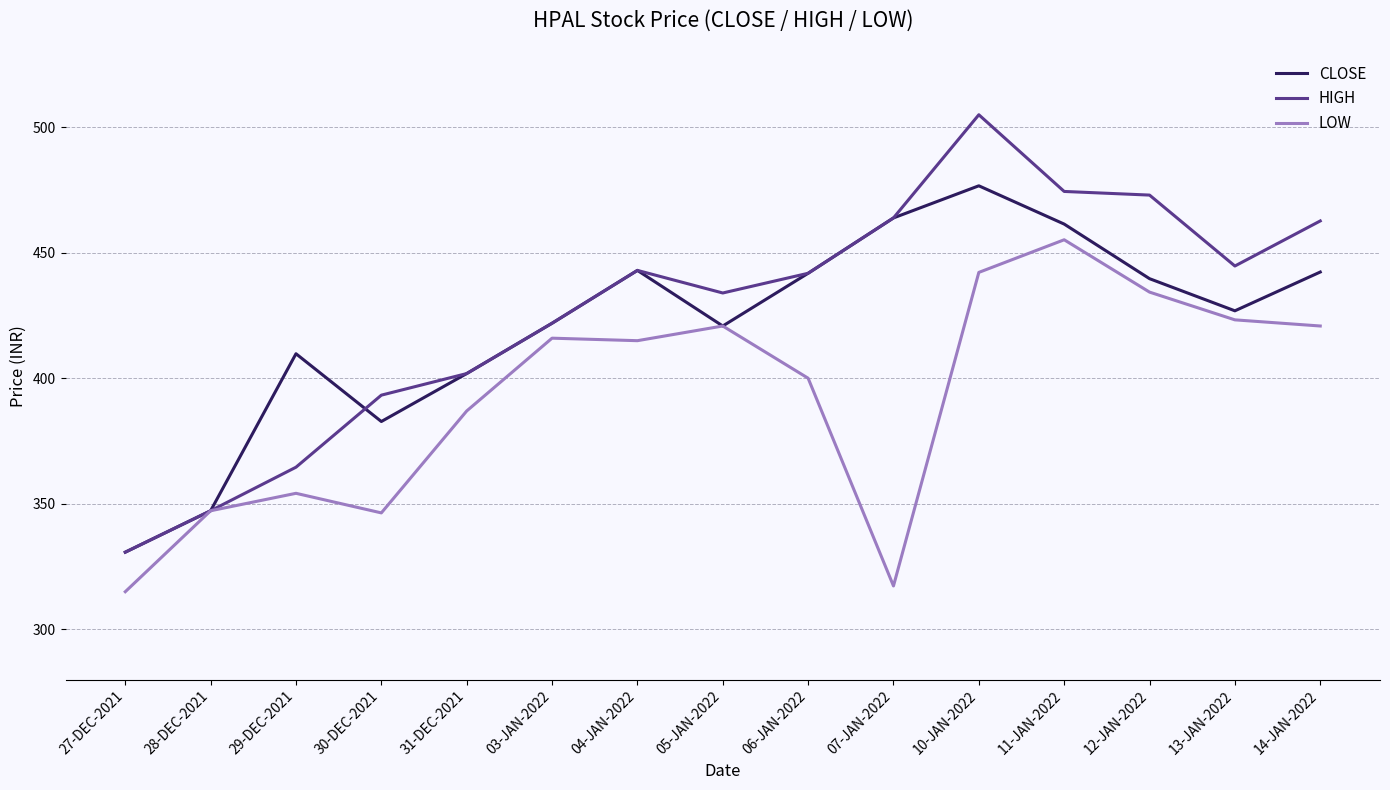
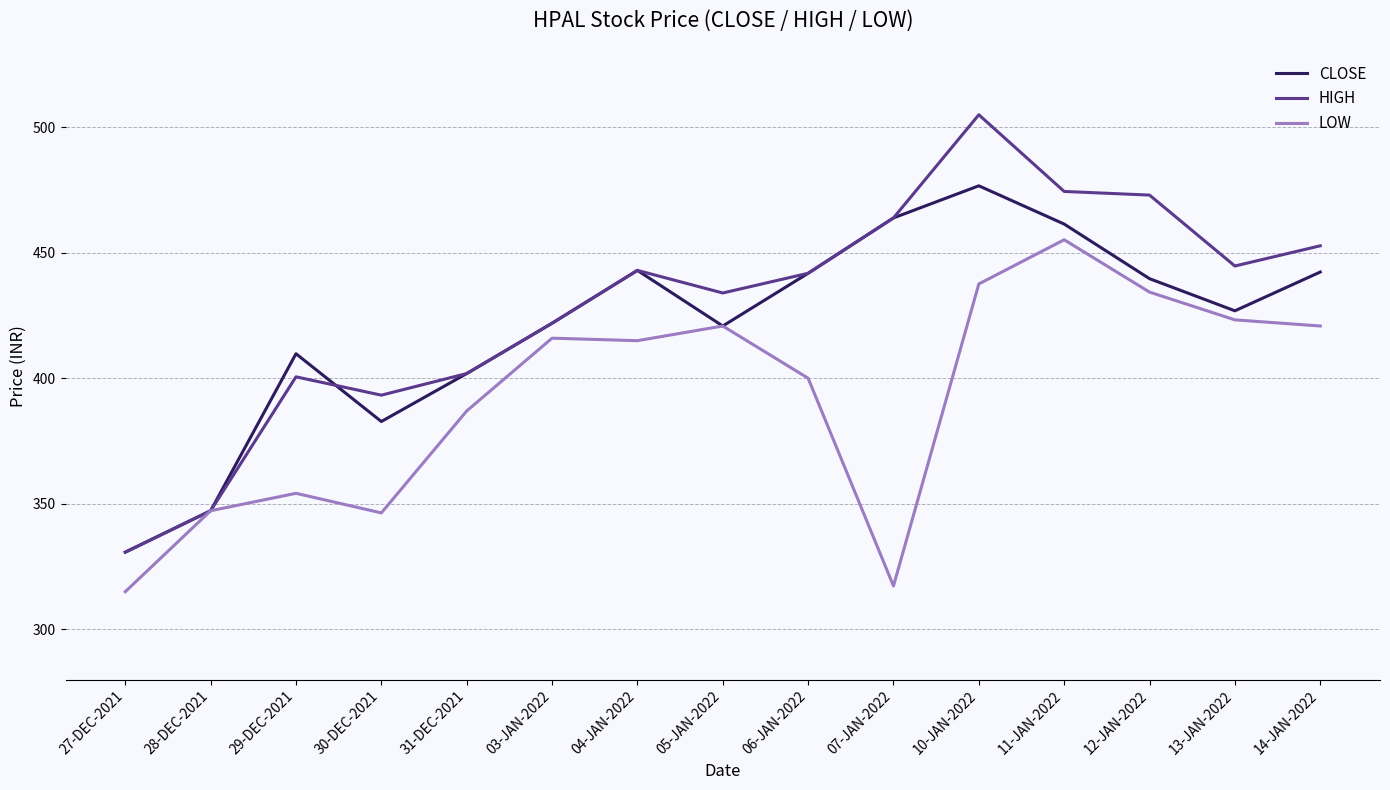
  {
    "CLOSE": {
      "29-DEC-2021": 410,
      "30-DEC-2021": 383,
      "10-JAN-2022": 477,
      "11-JAN-2022": 461,
      "12-JAN-2022": 440,
      "13-JAN-2022": 427,
      "14-JAN-2022": 442
    },
    "HIGH": {
-     "29-DEC-2021": 365,
+     "29-DEC-2021": 401,
      "30-DEC-2021": 393,
      "05-JAN-2022": 434,
      "10-JAN-2022": 505,
      "11-JAN-2022": 474,
      "12-JAN-2022": 473,
      "13-JAN-2022": 445,
-     "14-JAN-2022": 463
+     "14-JAN-2022": 453
    },
    "LOW": {
      "27-DEC-2021": 315,
      "29-DEC-2021": 354,
      "30-DEC-2021": 346,
      "31-DEC-2021": 387,
      "03-JAN-2022": 416,
      "04-JAN-2022": 415,
      "06-JAN-2022": 400,
      "07-JAN-2022": 317,
-     "10-JAN-2022": 442,
+     "10-JAN-2022": 438,
      "11-JAN-2022": 455,
      "12-JAN-2022": 434,
      "13-JAN-2022": 423,
      "14-JAN-2022": 421
    }
  }
